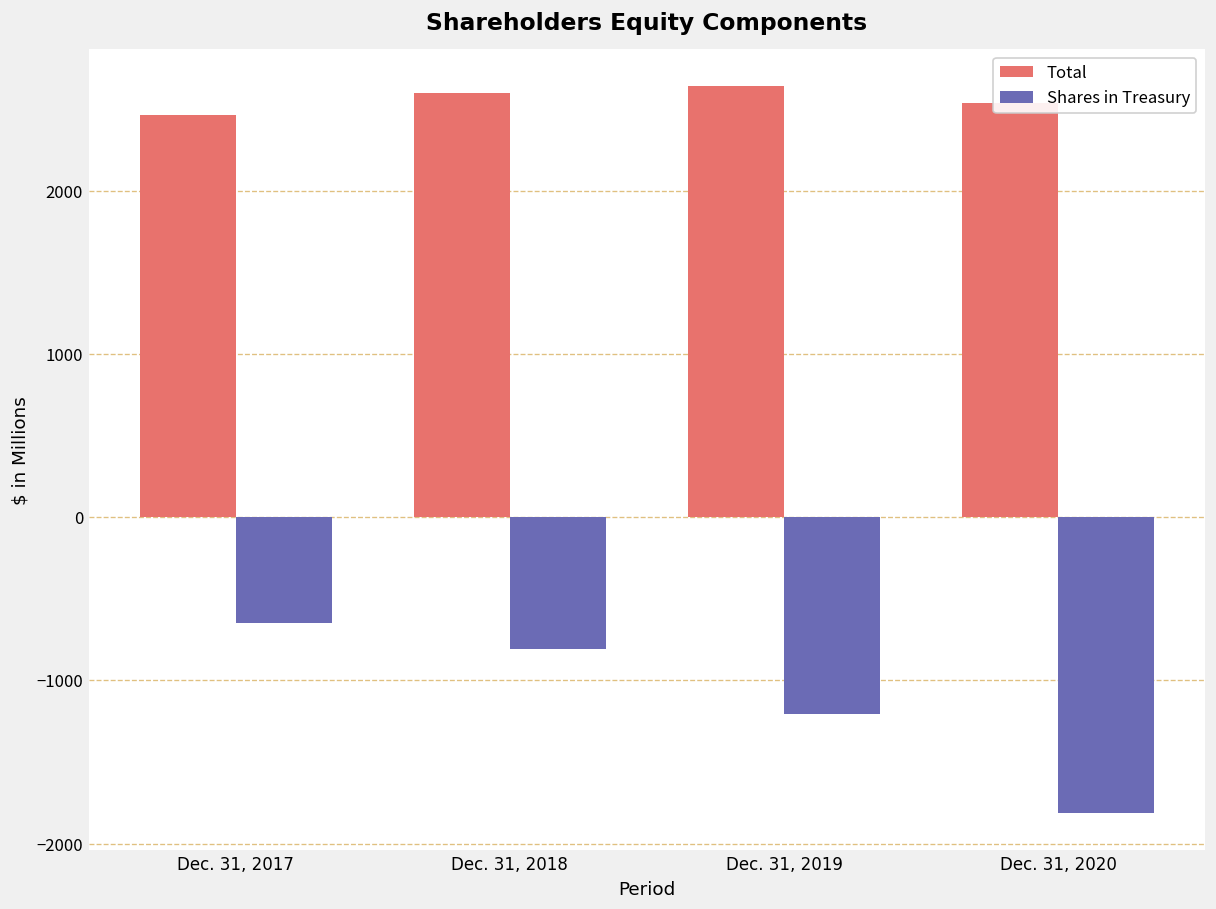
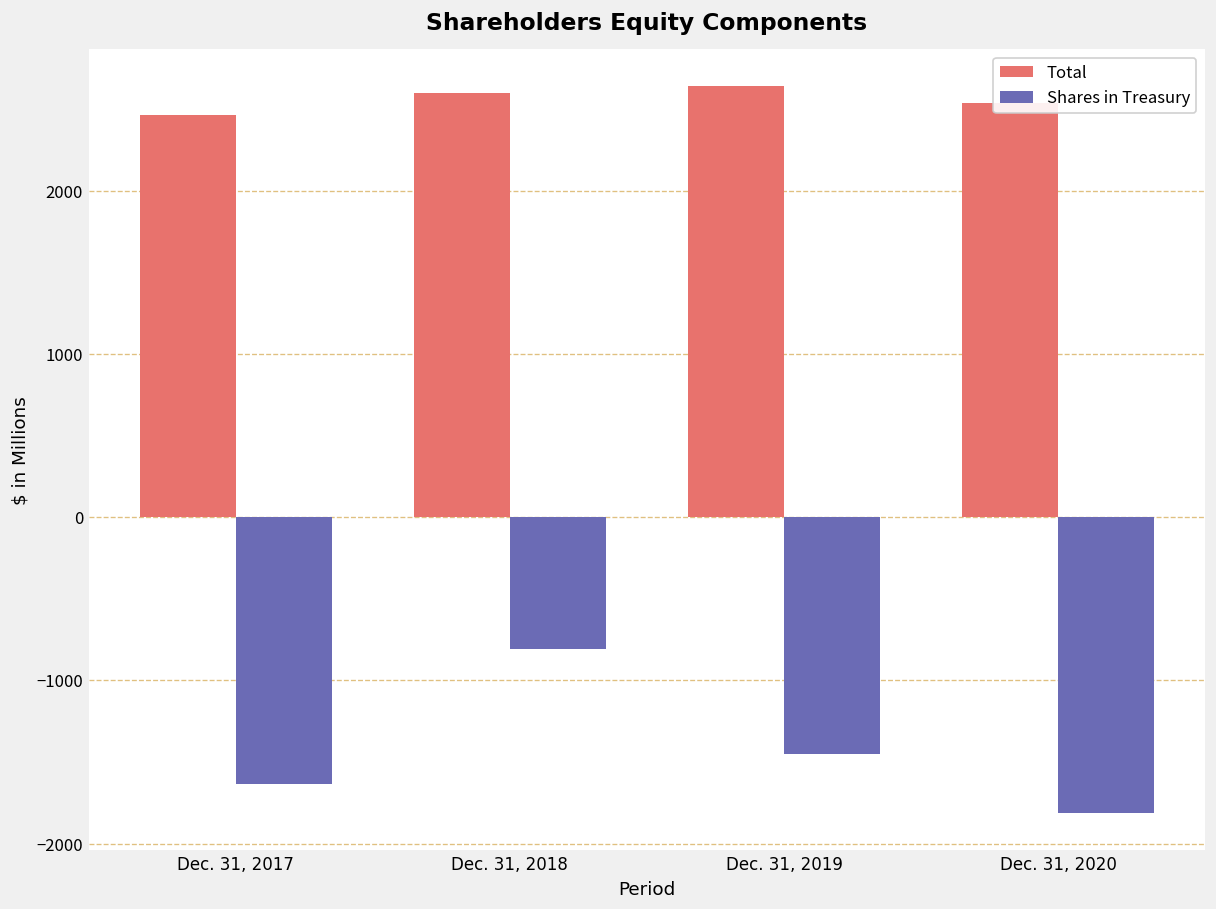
  {
    "Total": {
      "Dec. 31, 2017": 2460,
      "Dec. 31, 2018": 2600,
      "Dec. 31, 2019": 2640
    },
    "Shares in Treasury": {
-     "Dec. 31, 2017": -650,
+     "Dec. 31, 2017": -1630,
      "Dec. 31, 2018": -810,
-     "Dec. 31, 2019": -1200,
+     "Dec. 31, 2019": -1450,
      "Dec. 31, 2020": -1810
    }
  }
